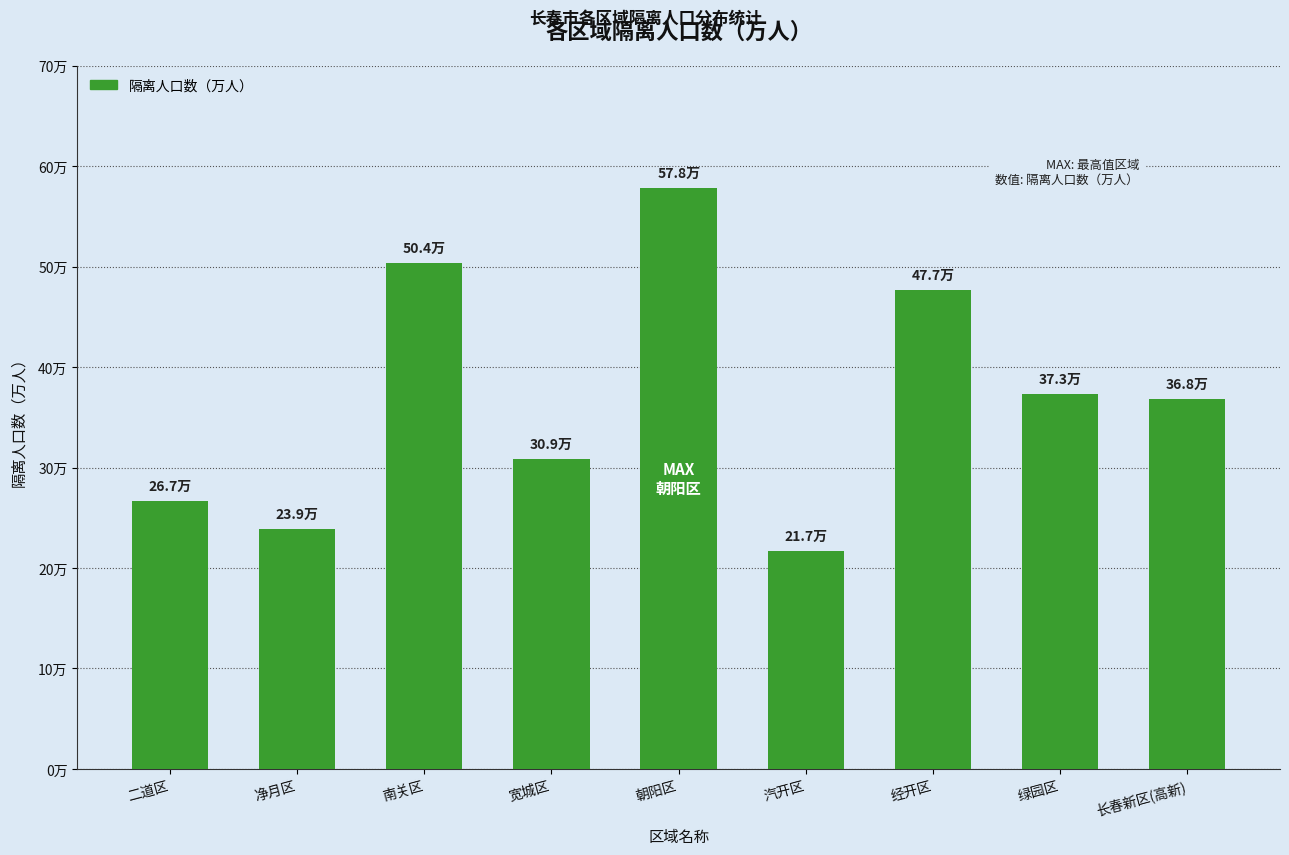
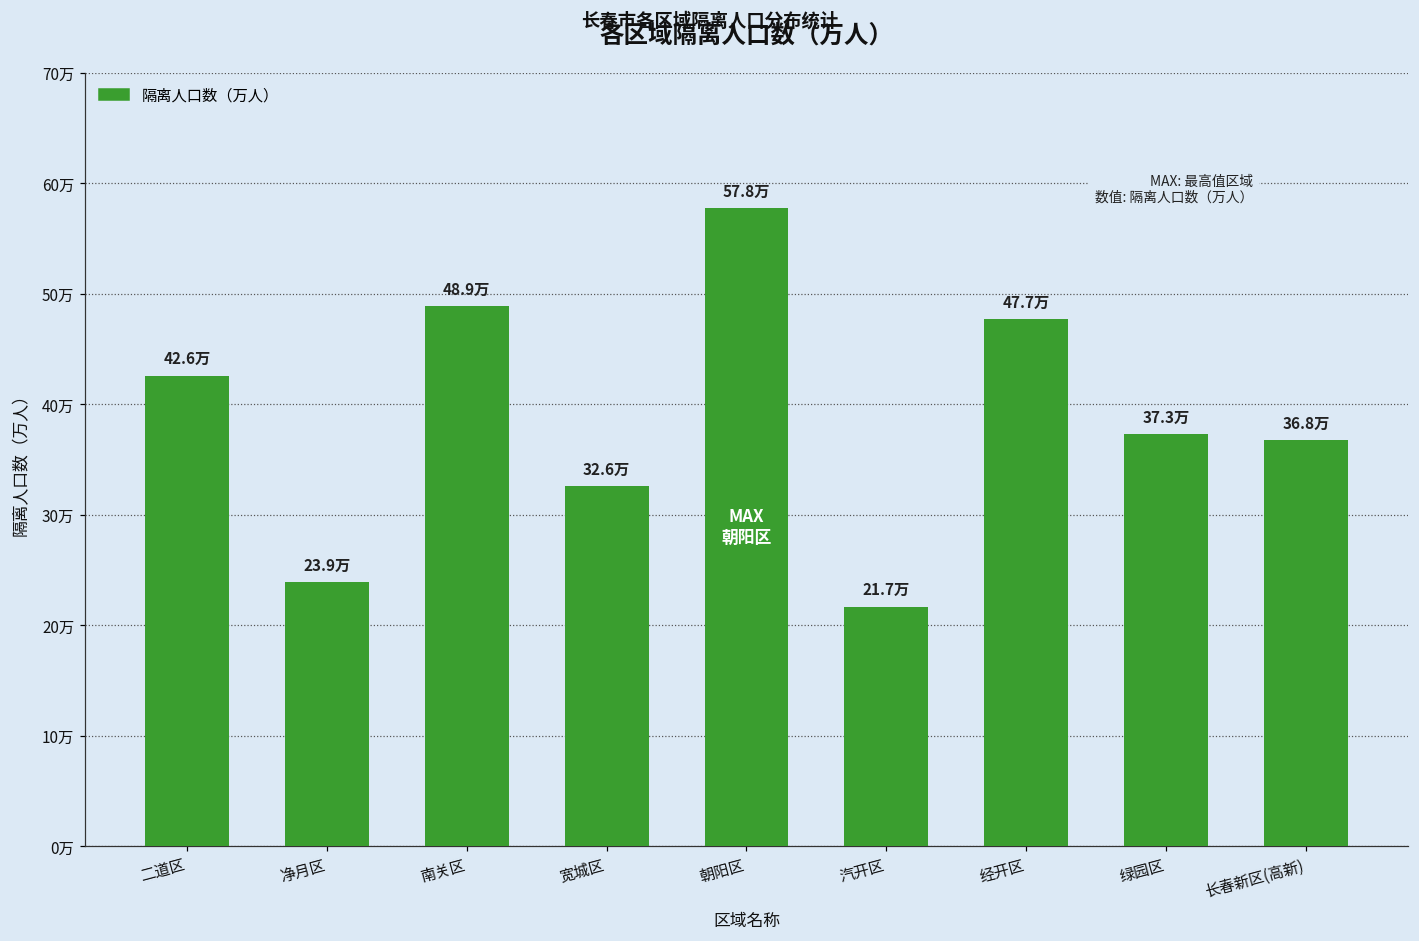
  {
-   "二道区": "26.7万",
+   "二道区": "42.6万",
    "净月区": "23.9万",
-   "南关区": "50.4万",
-   "宽城区": "30.9万",
+   "南关区": "48.9万",
+   "宽城区": "32.6万",
    "朝阳区": "57.8万",
    "汽开区": "21.7万",
    "经开区": "47.7万",
    "绿园区": "37.3万",
    "长春新区(高新)": "36.8万"
  }
